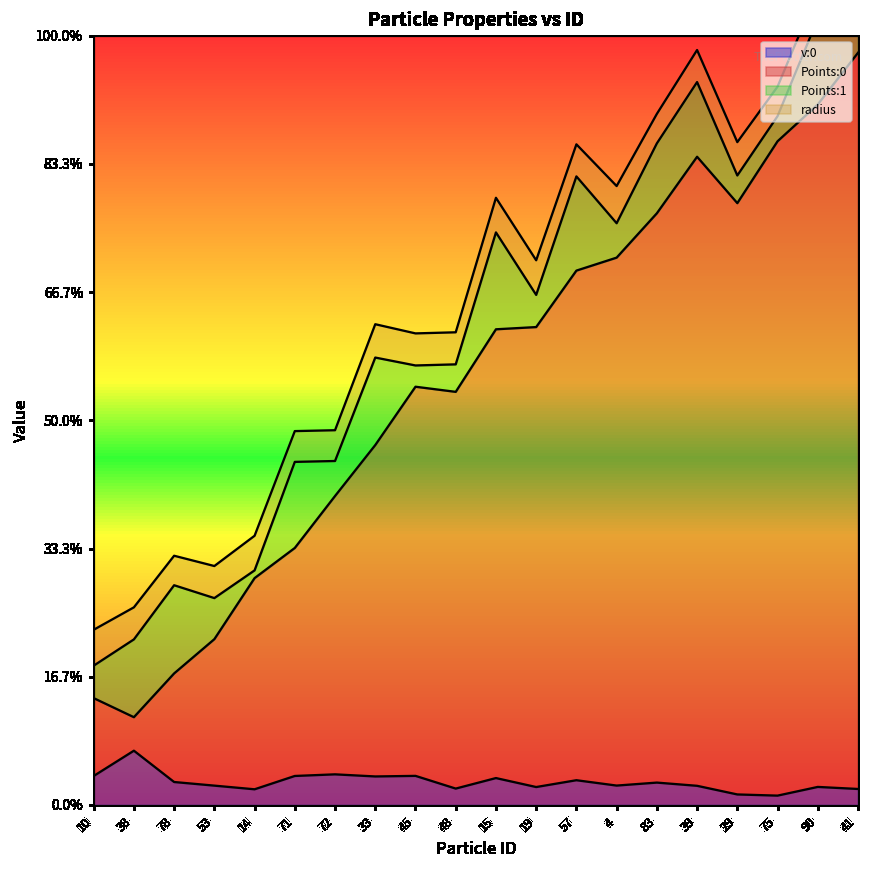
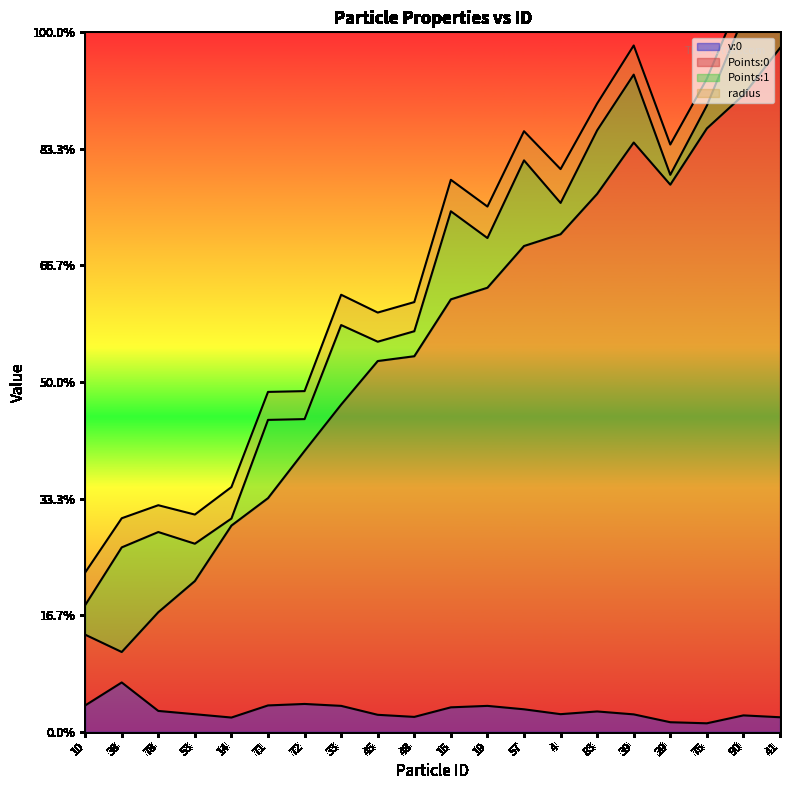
  {
    "v:0": {
      "10": "4%",
      "38": "7%",
      "78": "3%",
      "53": "3%",
      "14": "2%",
      "71": "4%",
      "72": "4%",
      "33": "4%",
-     "45": "4%",
+     "45": "2%",
      "48": "2%",
      "15": "4%",
-     "19": "2%",
+     "19": "4%",
      "57": "3%",
      "4": "3%",
      "83": "3%",
      "39": "2%",
      "29": "1%",
      "75": "1%",
      "90": "2%",
      "41": "2%"
    },
    "Points:1": {
      "10": "4%",
-     "38": "10%",
+     "38": "15%",
      "78": "11%",
      "53": "5%",
      "14": "1%",
      "71": "11%",
      "72": "5%",
      "33": "11%",
      "45": "3%",
      "48": "4%",
      "15": "13%",
-     "19": "4%",
+     "19": "7%",
      "57": "12%",
      "4": "4%",
      "83": "9%",
      "39": "10%",
-     "29": "4%",
+     "29": "1%",
      "75": "3%"
    }
  }
